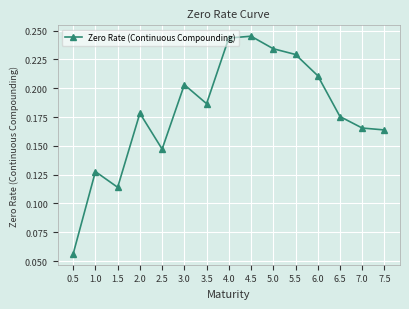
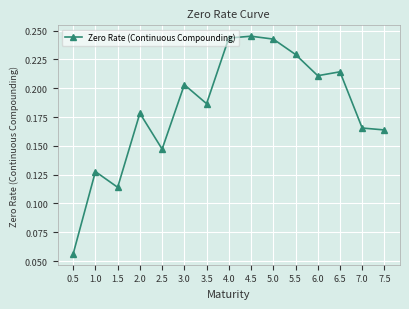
  {
    "0.5": 0.056,
    "1.0": 0.128,
    "1.5": 0.114,
    "2.0": 0.178,
    "2.5": 0.147,
    "3.0": 0.203,
    "3.5": 0.187,
    "4.5": 0.245,
-   "5.0": 0.234,
+   "5.0": 0.243,
    "5.5": 0.229,
    "6.0": 0.211,
-   "6.5": 0.175,
+   "6.5": 0.214,
    "7.0": 0.165,
    "7.5": 0.164
  }
